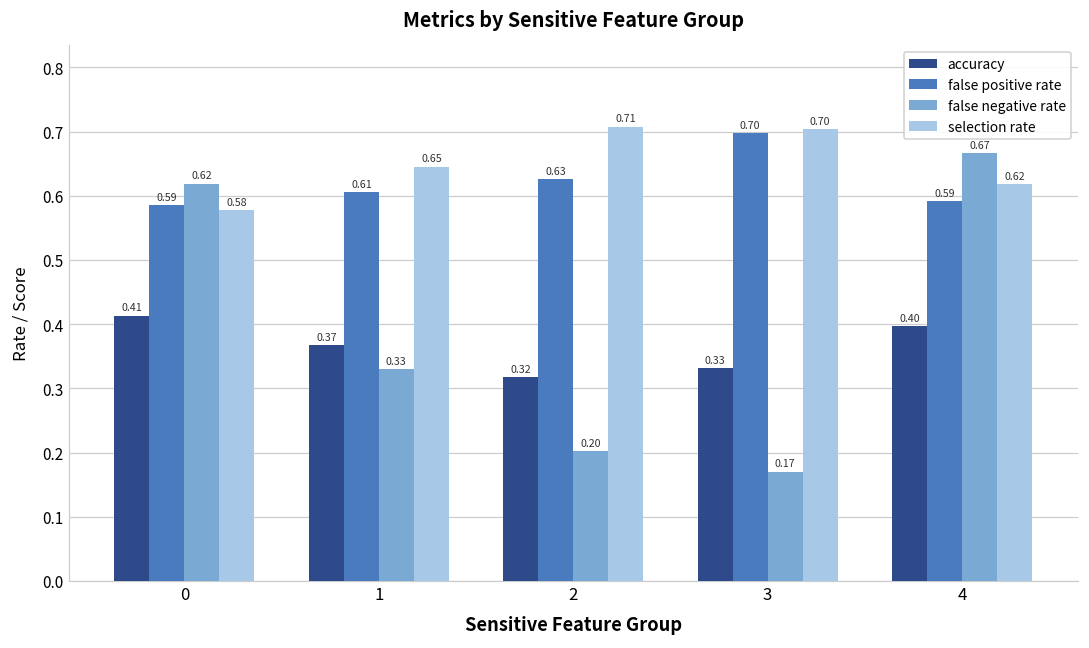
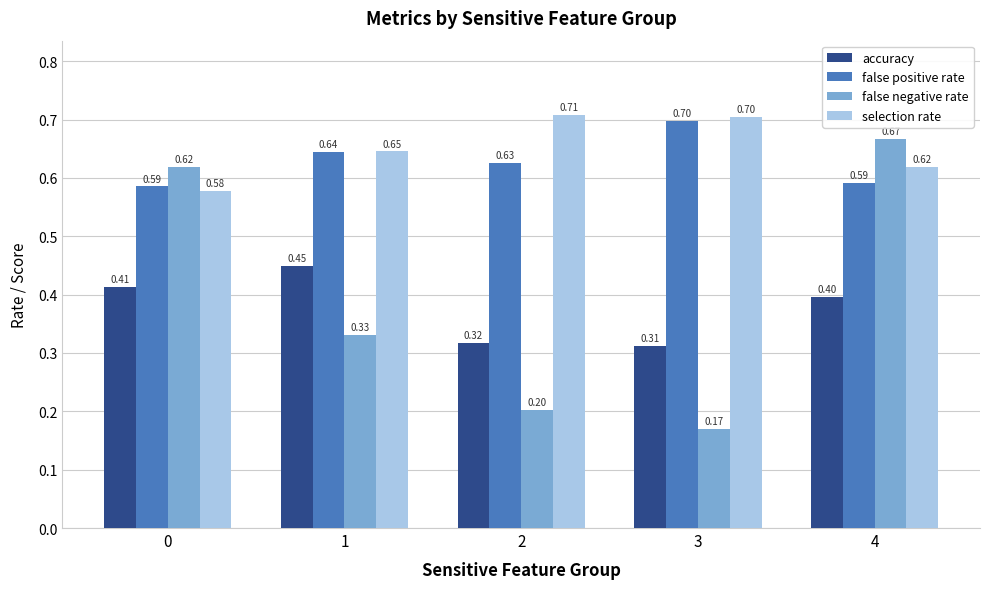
  {
    "accuracy": {
      "0": 0.41,
-     "1": 0.37,
+     "1": 0.45,
      "2": 0.32,
-     "3": 0.33,
+     "3": 0.31,
      "4": 0.40
    },
    "false positive rate": {
      "0": 0.59,
-     "1": 0.61,
+     "1": 0.64,
      "2": 0.63,
      "3": 0.70,
      "4": 0.59
    }
  }
